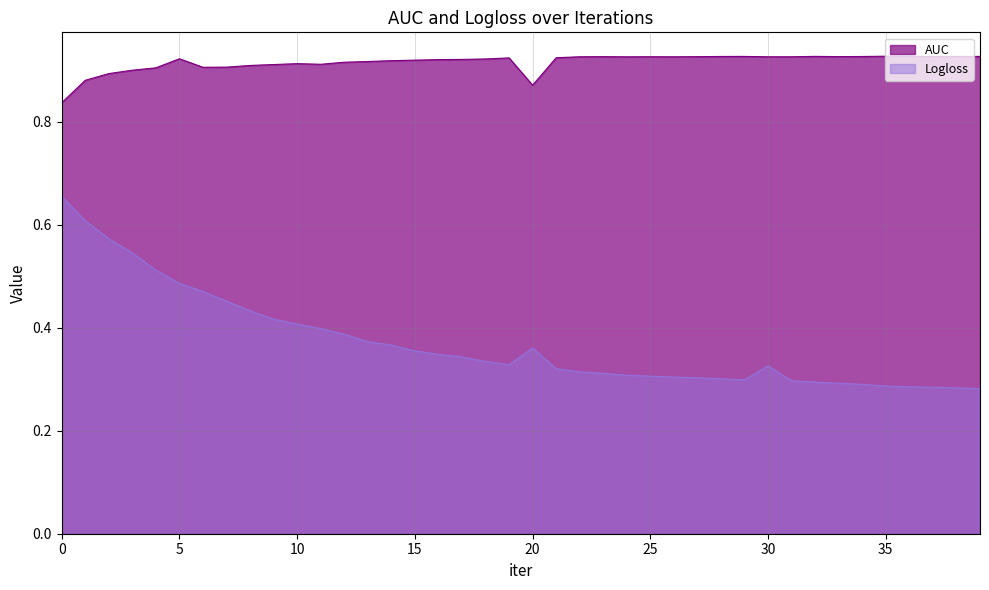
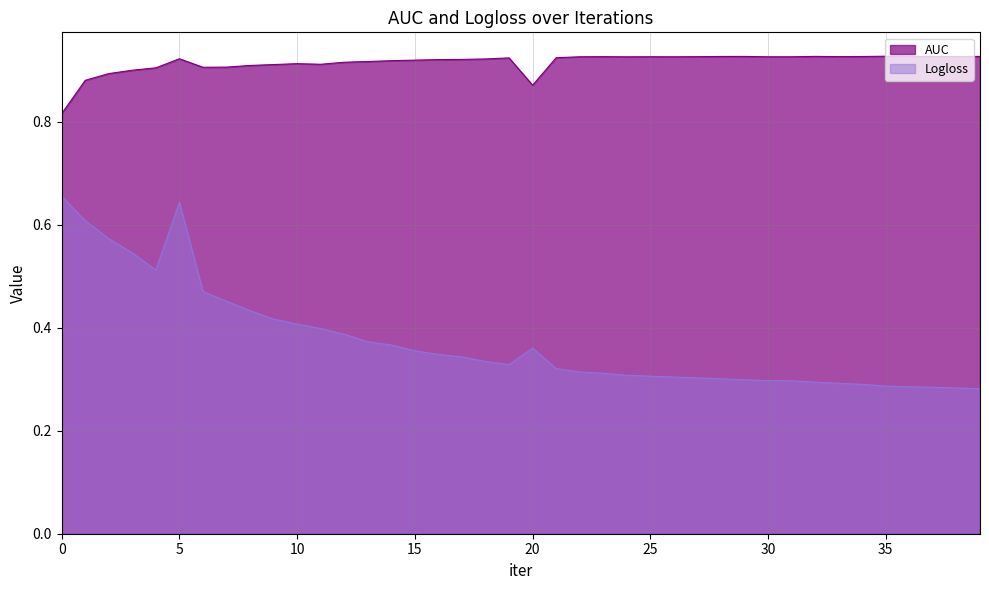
  {
    "AUC": {
-     "0": 0.84,
+     "0": 0.82,
      "5": 0.92,
      "10": 0.91,
      "15": 0.92,
      "20": 0.87,
      "25": 0.93,
      "30": 0.93
    },
    "Logloss": {
      "0": 0.66,
-     "5": 0.49,
+     "5": 0.64,
      "10": 0.41,
      "15": 0.36,
      "20": 0.36,
      "25": 0.31,
-     "30": 0.33,
+     "30": 0.30,
      "35": 0.29
    }
  }
